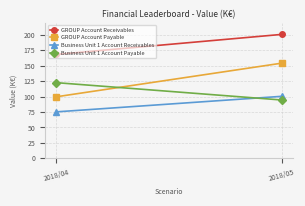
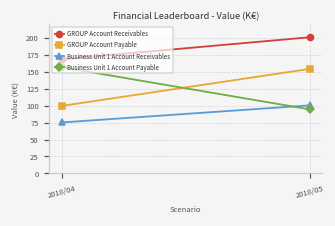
  {
    "GROUP Account Receivables": {
      "2018/05": 200
    },
    "GROUP Account Payable": {
      "2018/04": 100,
      "2018/05": 150
    },
    "Business Unit 1 Account Receivables": {
      "2018/04": 80,
      "2018/05": 100
    },
    "Business Unit 1 Account Payable": {
-     "2018/04": 120,
+     "2018/04": 160,
      "2018/05": 90
    }
  }
